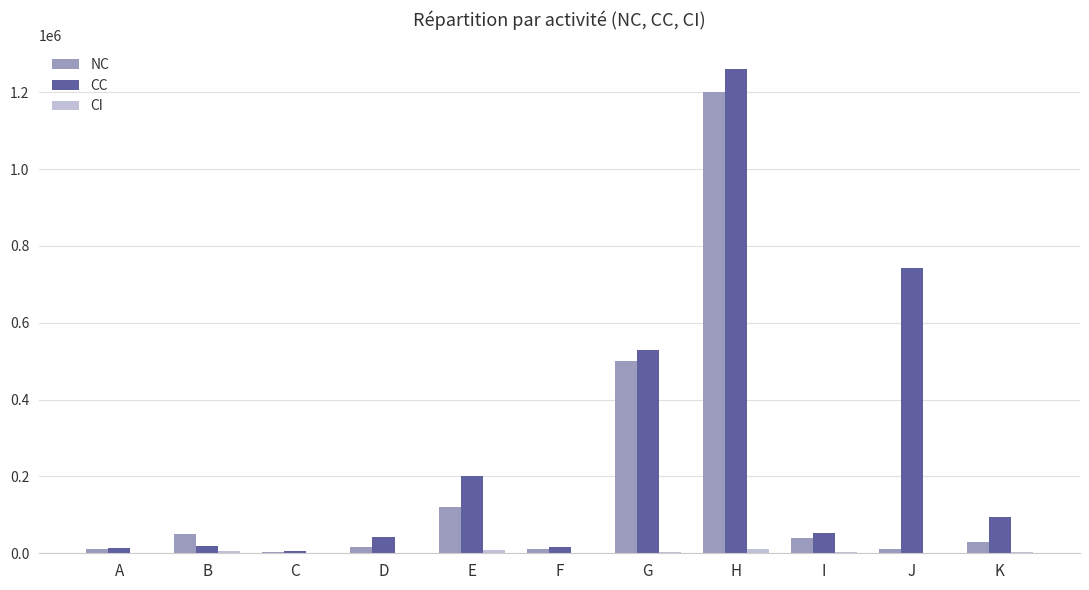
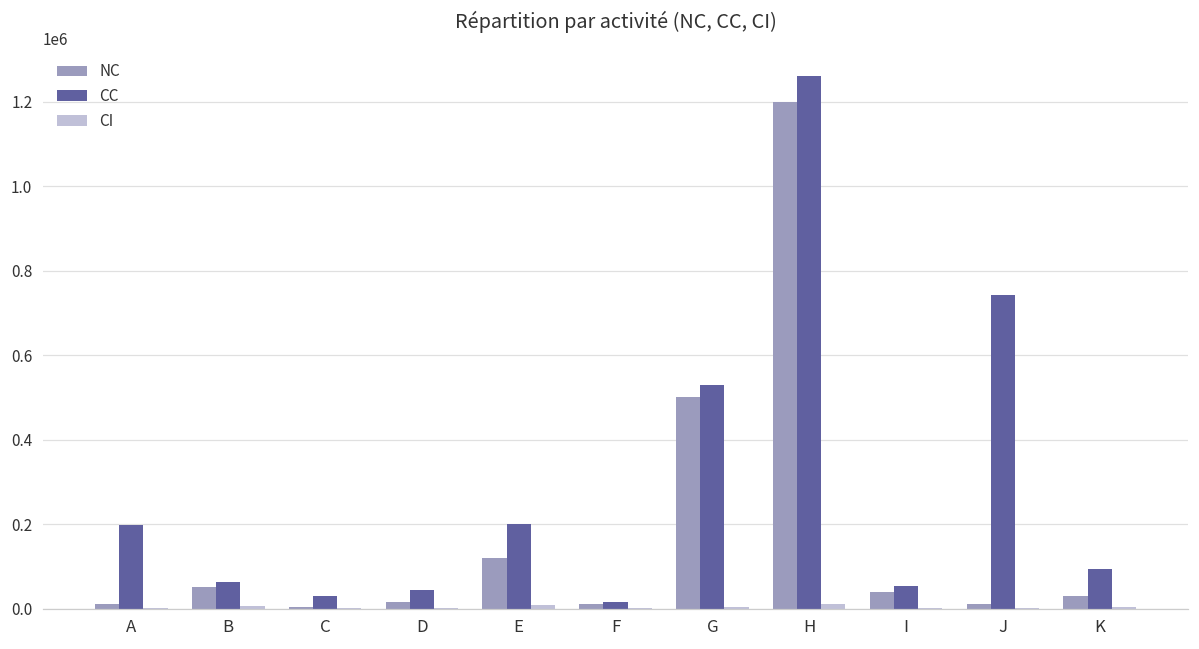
  {
    "CC": {
-     "A": 10000,
-     "B": 20000,
-     "C": 10000,
+     "A": 200000,
+     "B": 60000,
+     "C": 30000,
      "D": 40000,
      "E": 200000,
      "F": 20000,
      "G": 530000,
      "H": 1260000,
      "I": 50000,
      "J": 740000,
      "K": 90000
    }
  }
